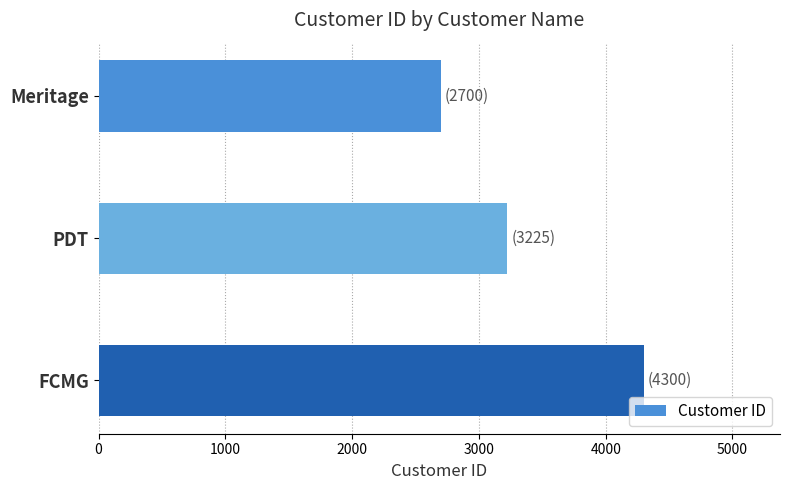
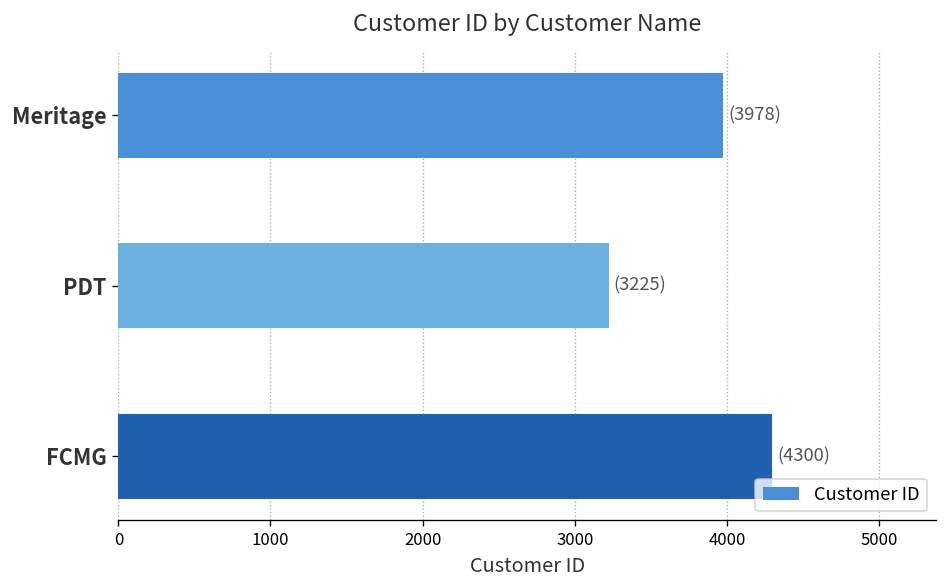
  {
-   "Meritage": "(2700)",
+   "Meritage": "(3978)",
    "PDT": "(3225)",
    "FCMG": "(4300)"
  }
